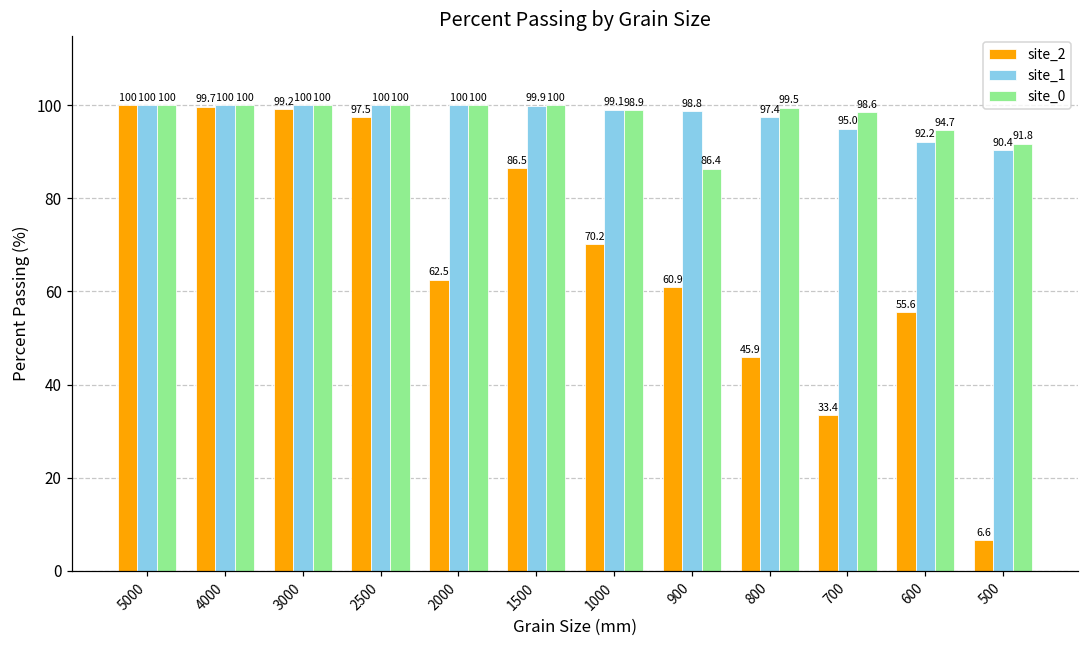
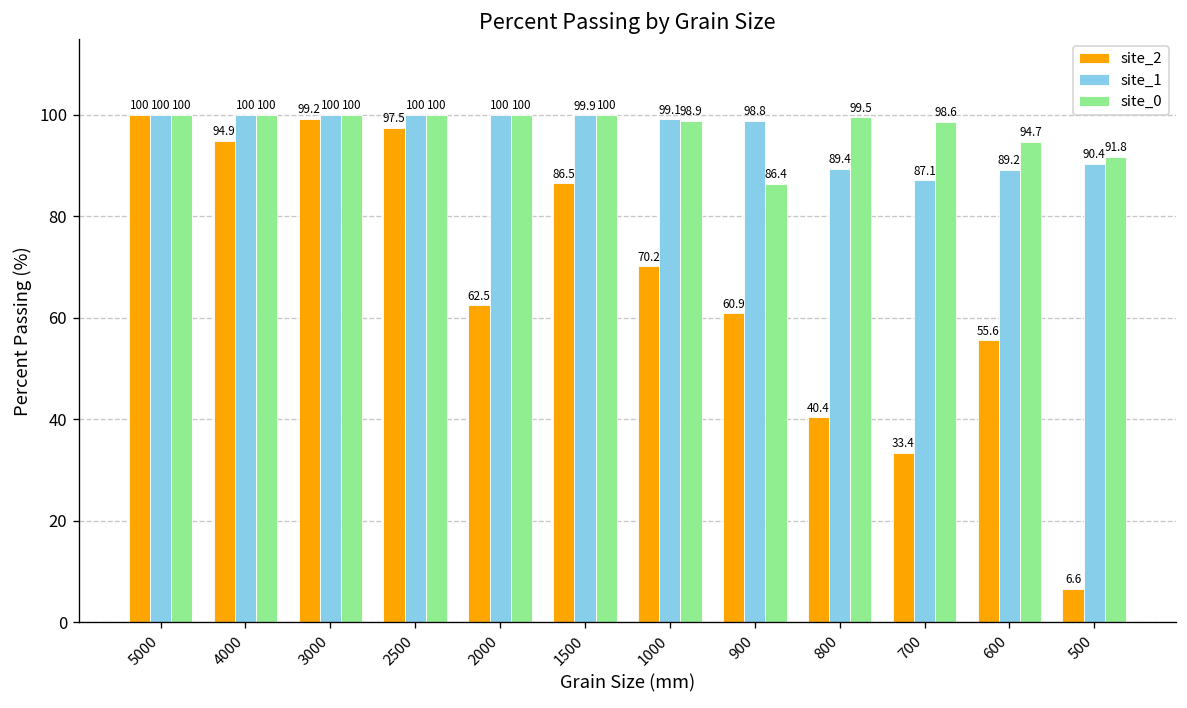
  {
    "site_2": {
      "5000": 100,
-     "4000": 99.7,
+     "4000": 94.9,
      "3000": 99.2,
      "2500": 97.5,
      "2000": 62.5,
      "1500": 86.5,
      "1000": 70.2,
      "900": 60.9,
-     "800": 45.9,
+     "800": 40.4,
      "700": 33.4,
      "600": 55.6,
      "500": 6.6
    },
    "site_1": {
      "5000": 100,
      "4000": 100,
      "3000": 100,
      "2500": 100,
      "2000": 100,
      "1500": 99.9,
      "1000": 99.1,
      "900": 98.8,
-     "800": 97.4,
-     "700": 95.0,
-     "600": 92.2,
+     "800": 89.4,
+     "700": 87.1,
+     "600": 89.2,
      "500": 90.4
    },
    "site_0": {
      "5000": 100,
      "4000": 100,
      "3000": 100,
      "2500": 100,
      "2000": 100,
      "1500": 100,
      "1000": 98.9,
      "900": 86.4,
      "800": 99.5,
      "700": 98.6,
      "600": 94.7,
      "500": 91.8
    }
  }
